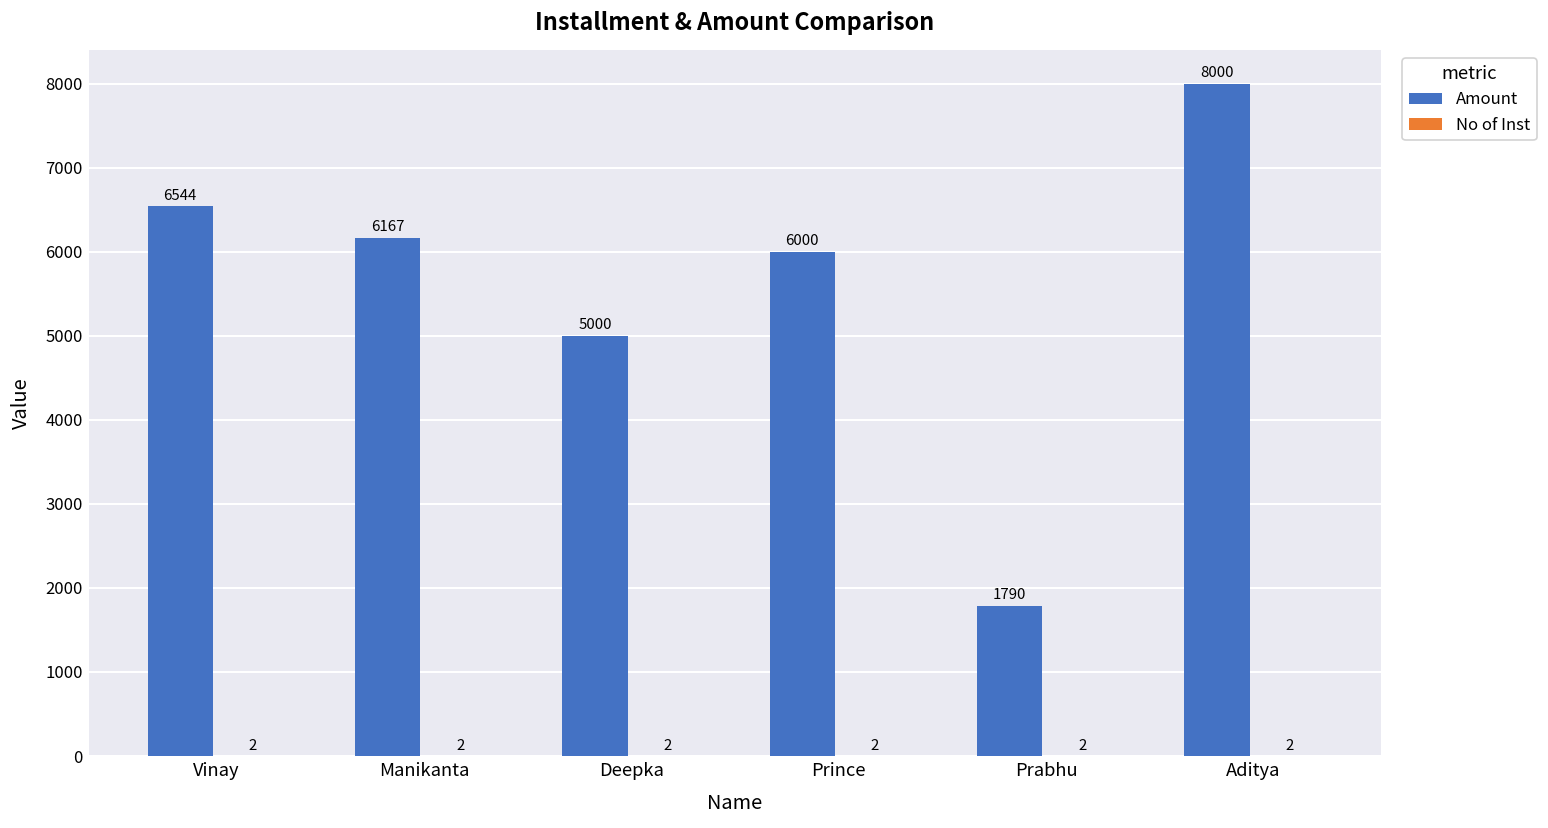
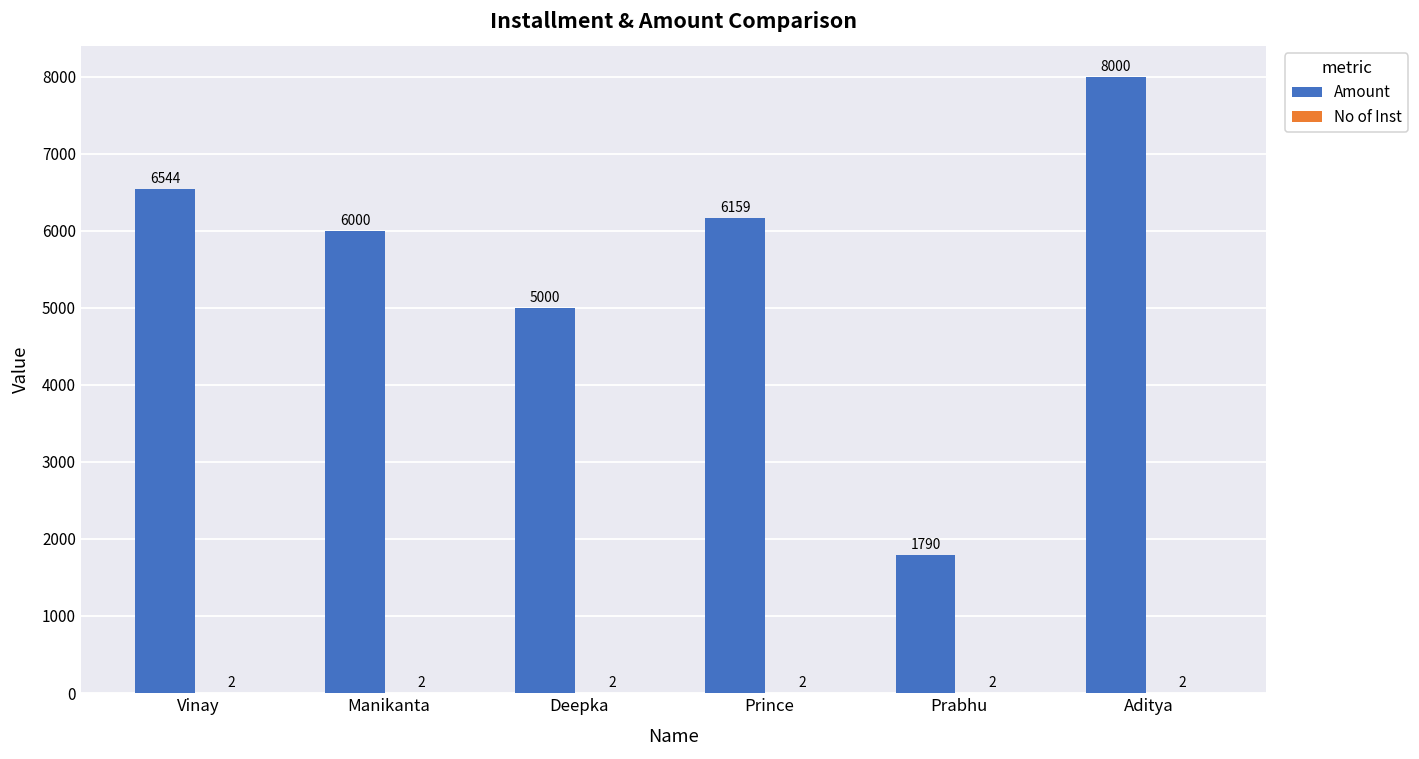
  {
    "Amount": {
      "Vinay": 6544,
-     "Manikanta": 6167,
+     "Manikanta": 6000,
      "Deepka": 5000,
-     "Prince": 6000,
+     "Prince": 6159,
      "Prabhu": 1790,
      "Aditya": 8000
    },
    "No of Inst": {
      "Vinay": 2,
      "Manikanta": 2,
      "Deepka": 2,
      "Prince": 2,
      "Prabhu": 2,
      "Aditya": 2
    }
  }
